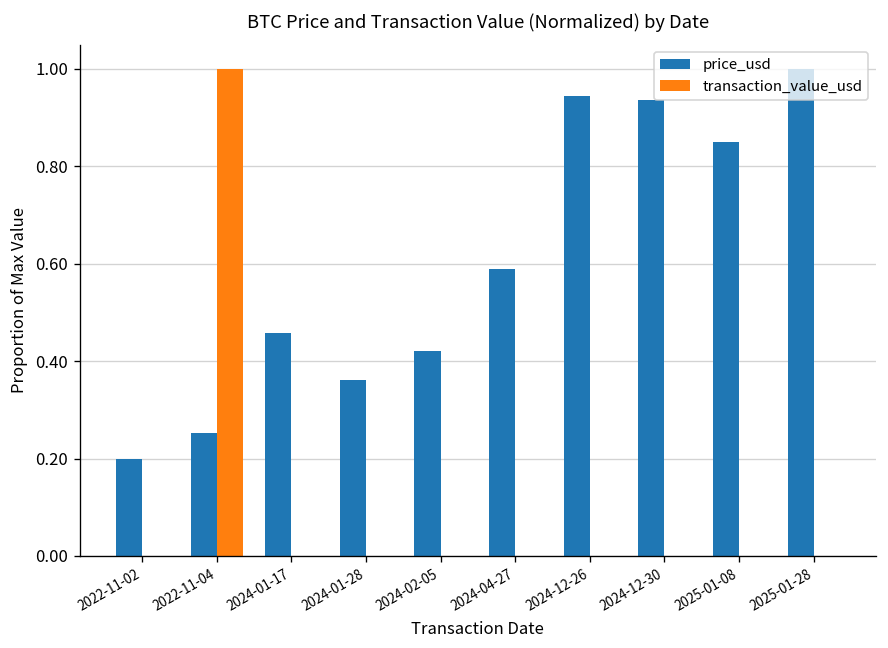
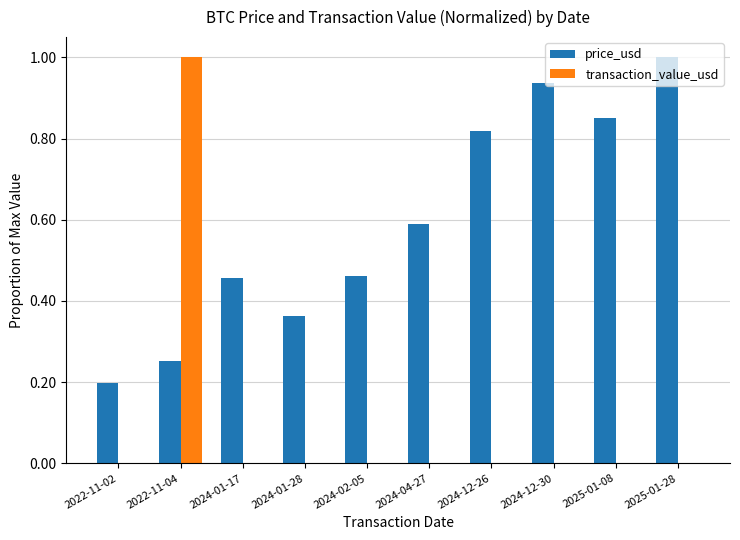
  {
    "price_usd": {
      "2022-11-02": 0.20,
      "2022-11-04": 0.25,
      "2024-01-17": 0.46,
      "2024-01-28": 0.36,
-     "2024-02-05": 0.42,
+     "2024-02-05": 0.46,
      "2024-04-27": 0.59,
-     "2024-12-26": 0.94,
+     "2024-12-26": 0.82,
      "2024-12-30": 0.94,
      "2025-01-08": 0.85
    },
    "transaction_value_usd": {
      "2022-11-04": 1.00
    }
  }
